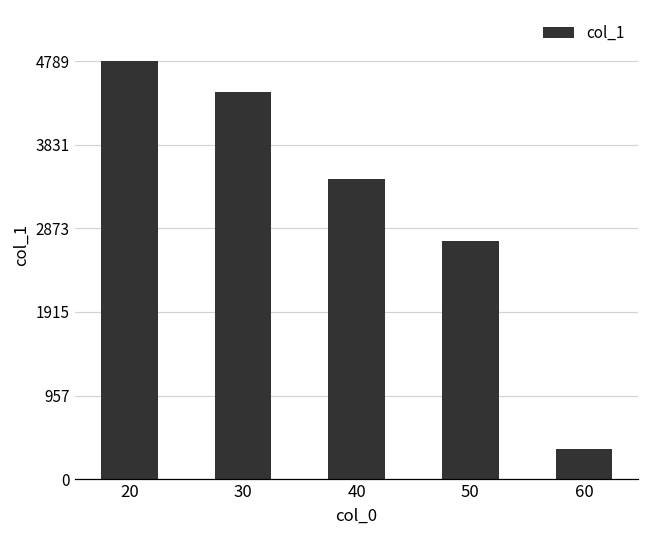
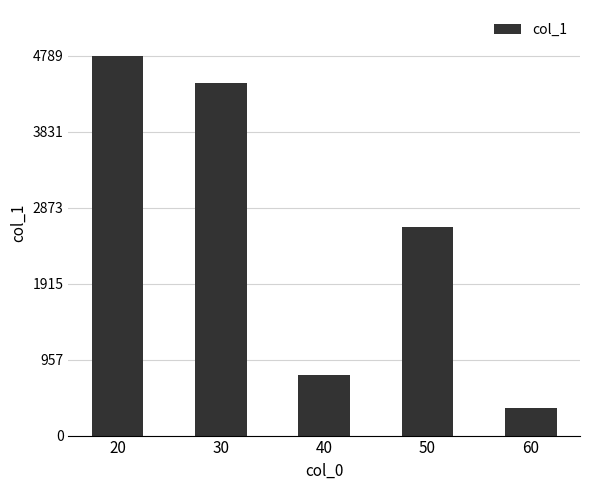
  {
    "20": 4800,
    "30": 4400,
-   "40": 3400,
-   "50": 2700,
+   "40": 800,
+   "50": 2600,
    "60": 300
  }
